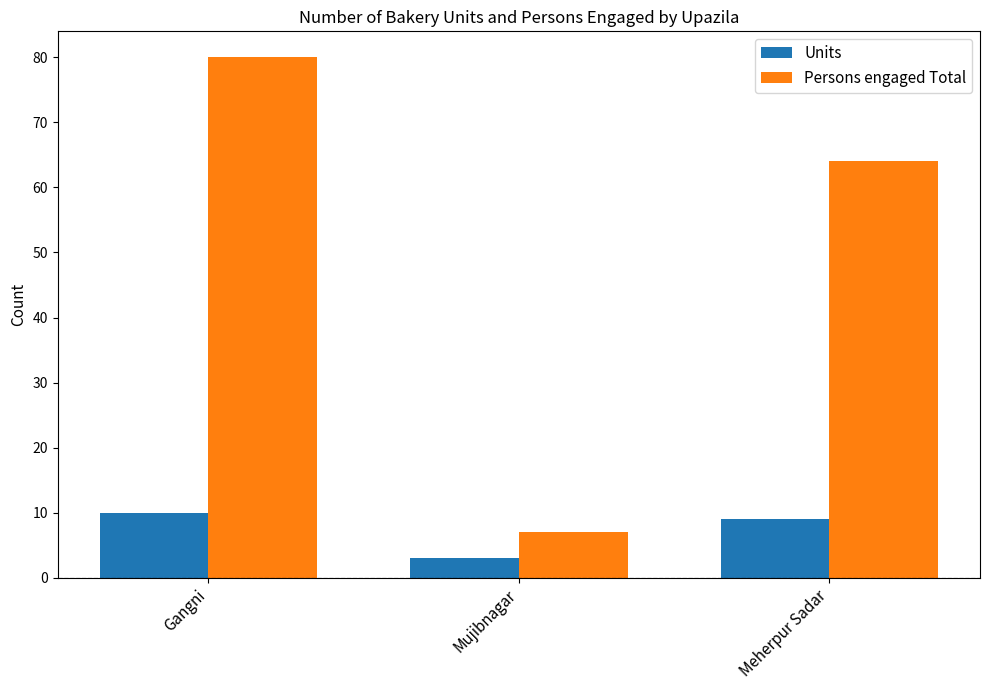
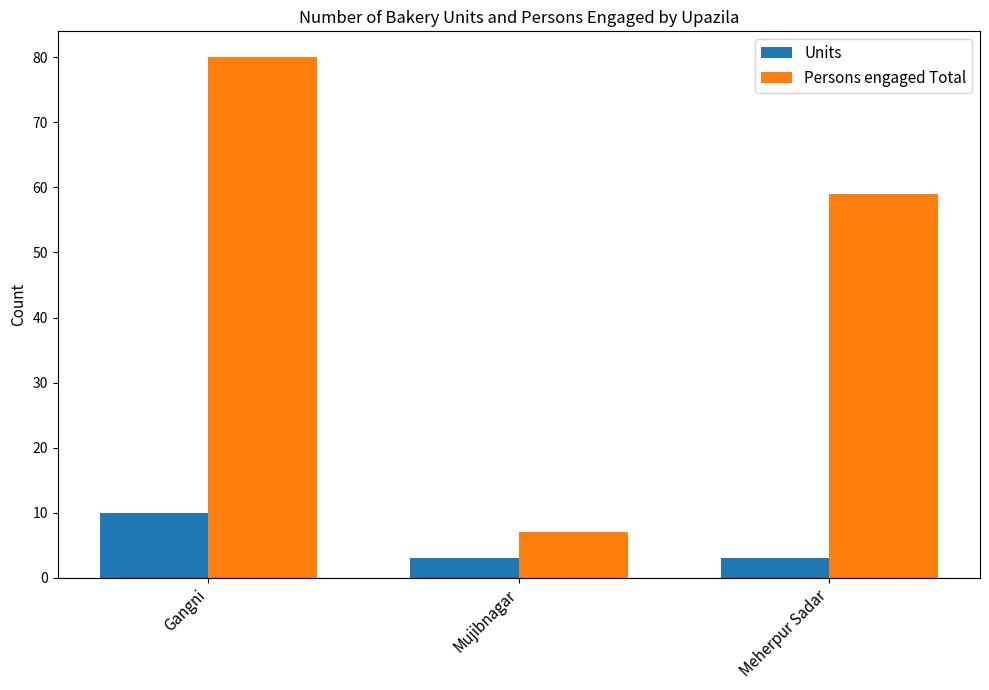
  {
    "Units": {
      "Gangni": 10,
      "Mujibnagar": 3,
-     "Meherpur Sadar": 9
+     "Meherpur Sadar": 3
    },
    "Persons engaged Total": {
      "Gangni": 80,
      "Mujibnagar": 7,
-     "Meherpur Sadar": 64
+     "Meherpur Sadar": 59
    }
  }
